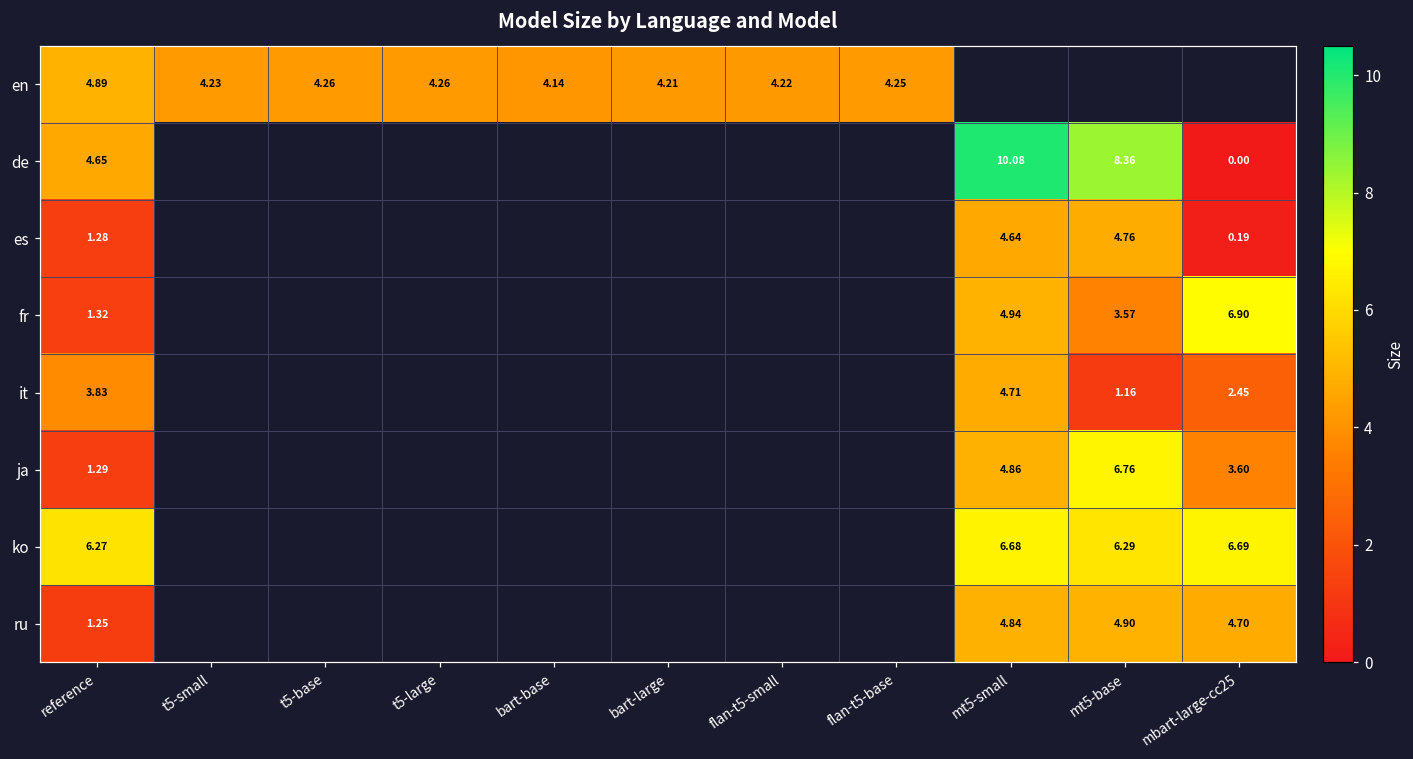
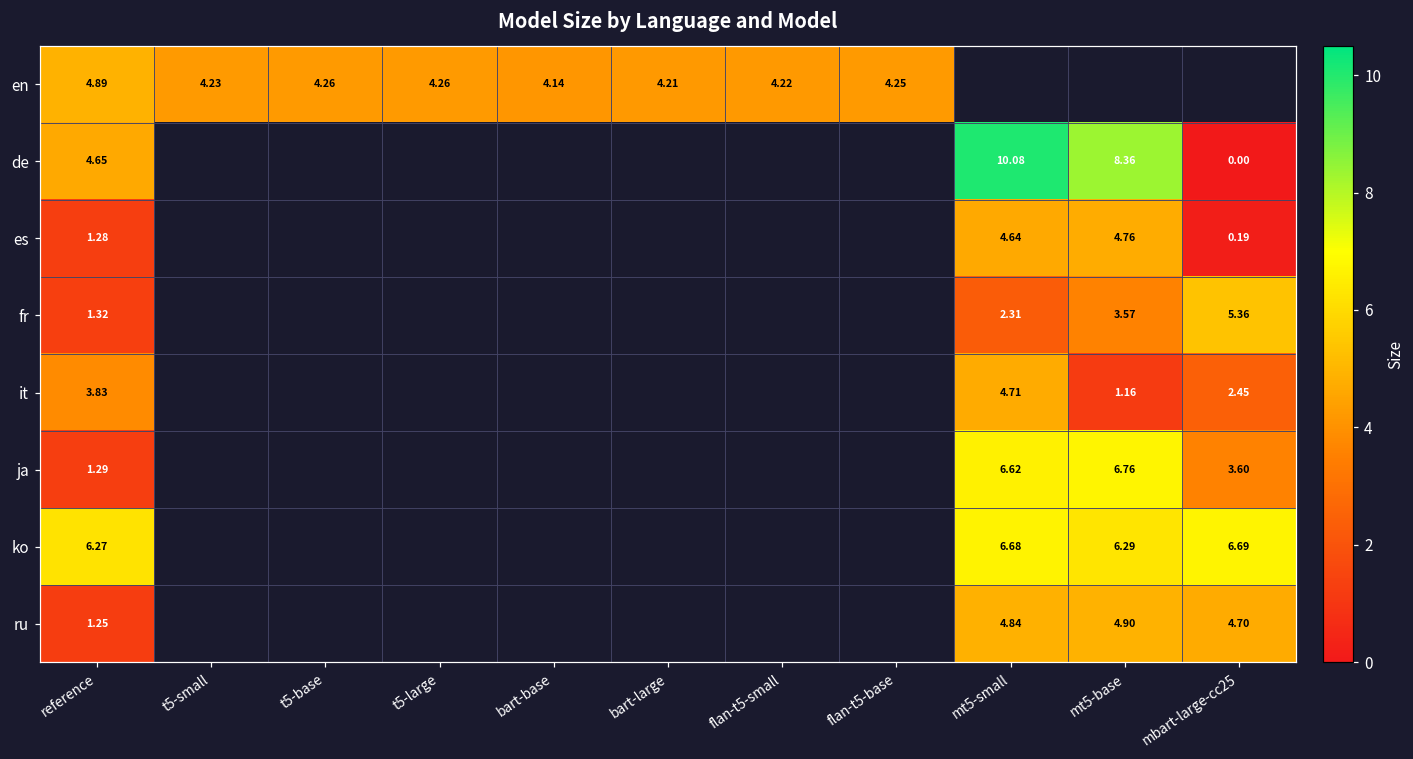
  {
    "en": {
      "reference": 4.89,
      "t5-small": 4.23,
      "t5-base": 4.26,
      "t5-large": 4.26,
      "bart-base": 4.14,
      "bart-large": 4.21,
      "flan-t5-small": 4.22,
      "flan-t5-base": 4.25
    },
    "de": {
      "reference": 4.65,
      "mt5-small": 10.08,
      "mt5-base": 8.36,
      "mbart-large-cc25": 0.00
    },
    "es": {
      "reference": 1.28,
      "mt5-small": 4.64,
      "mt5-base": 4.76,
      "mbart-large-cc25": 0.19
    },
    "fr": {
      "reference": 1.32,
-     "mt5-small": 4.94,
+     "mt5-small": 2.31,
      "mt5-base": 3.57,
-     "mbart-large-cc25": 6.90
+     "mbart-large-cc25": 5.36
    },
    "it": {
      "reference": 3.83,
      "mt5-small": 4.71,
      "mt5-base": 1.16,
      "mbart-large-cc25": 2.45
    },
    "ja": {
      "reference": 1.29,
-     "mt5-small": 4.86,
+     "mt5-small": 6.62,
      "mt5-base": 6.76,
      "mbart-large-cc25": 3.60
    },
    "ko": {
      "reference": 6.27,
      "mt5-small": 6.68,
      "mt5-base": 6.29,
      "mbart-large-cc25": 6.69
    },
    "ru": {
      "reference": 1.25,
      "mt5-small": 4.84,
      "mt5-base": 4.90,
      "mbart-large-cc25": 4.70
    }
  }
